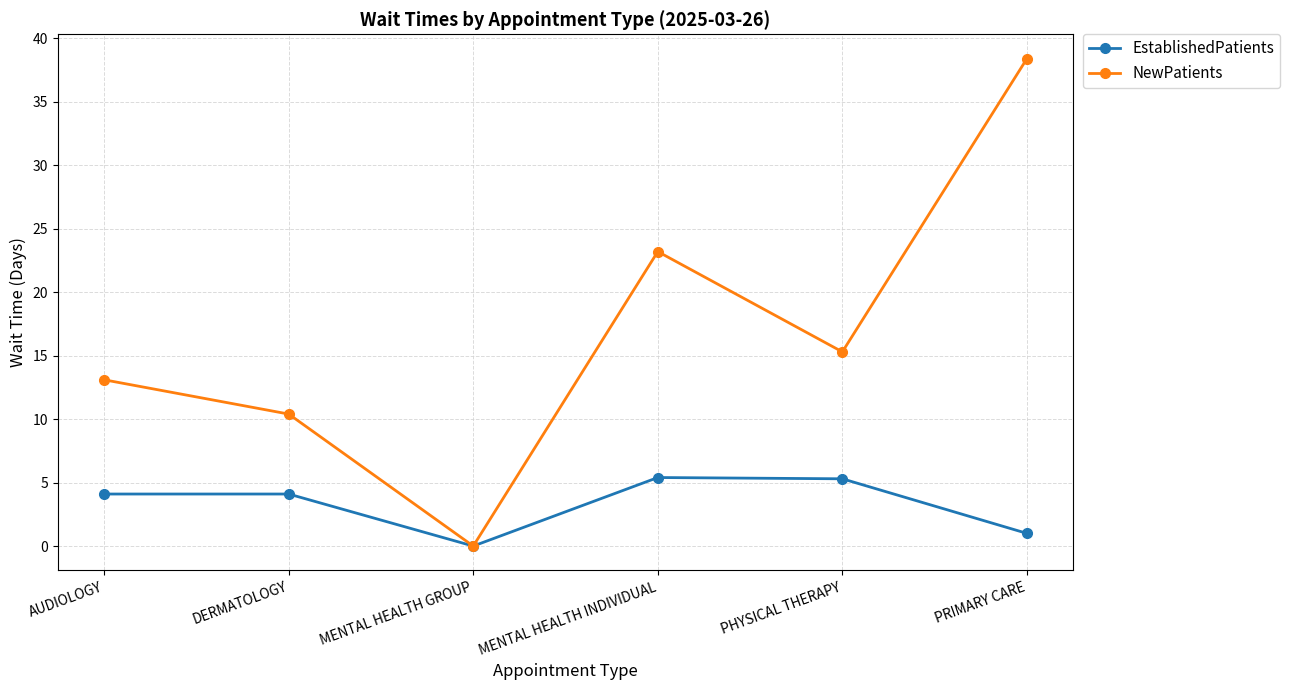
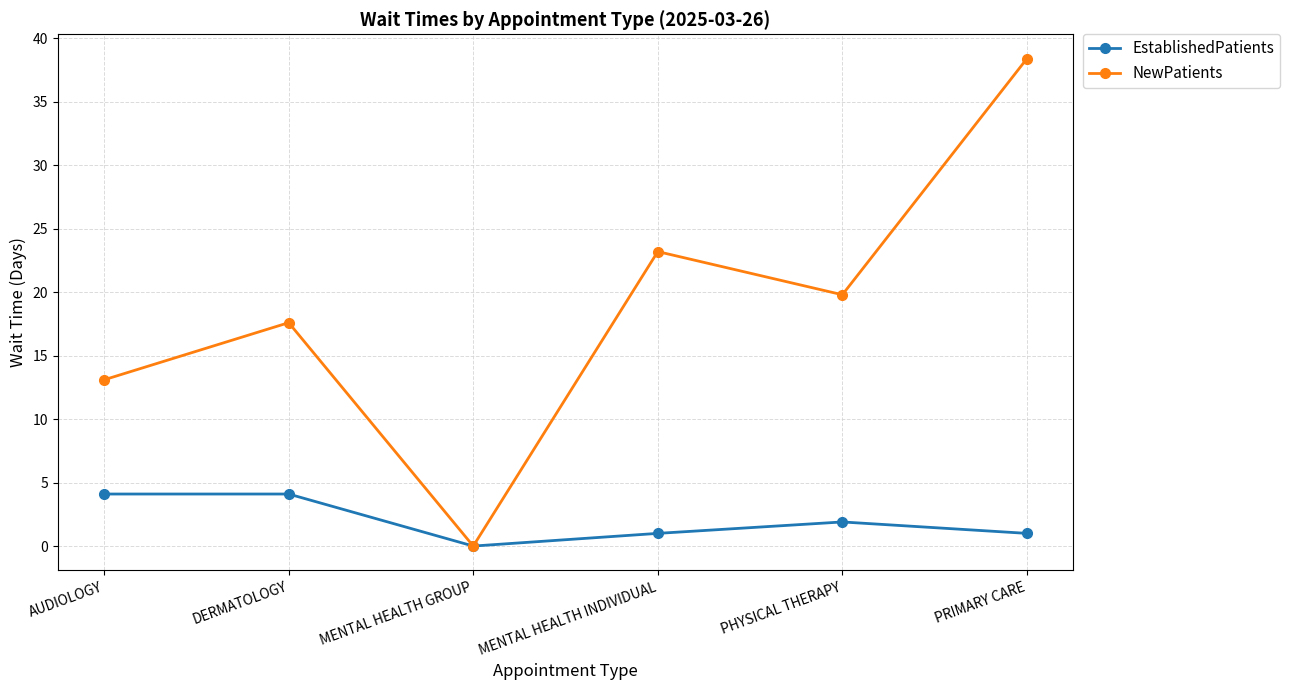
  {
    "EstablishedPatients": {
      "AUDIOLOGY": 4.1,
      "DERMATOLOGY": 4.1,
-     "MENTAL HEALTH INDIVIDUAL": 5.4,
-     "PHYSICAL THERAPY": 5.3,
+     "MENTAL HEALTH INDIVIDUAL": 1.0,
+     "PHYSICAL THERAPY": 1.9,
      "PRIMARY CARE": 1.0
    },
    "NewPatients": {
      "AUDIOLOGY": 13.1,
-     "DERMATOLOGY": 10.4,
+     "DERMATOLOGY": 17.6,
      "MENTAL HEALTH INDIVIDUAL": 23.2,
-     "PHYSICAL THERAPY": 15.3,
+     "PHYSICAL THERAPY": 19.8,
      "PRIMARY CARE": 38.4
    }
  }
